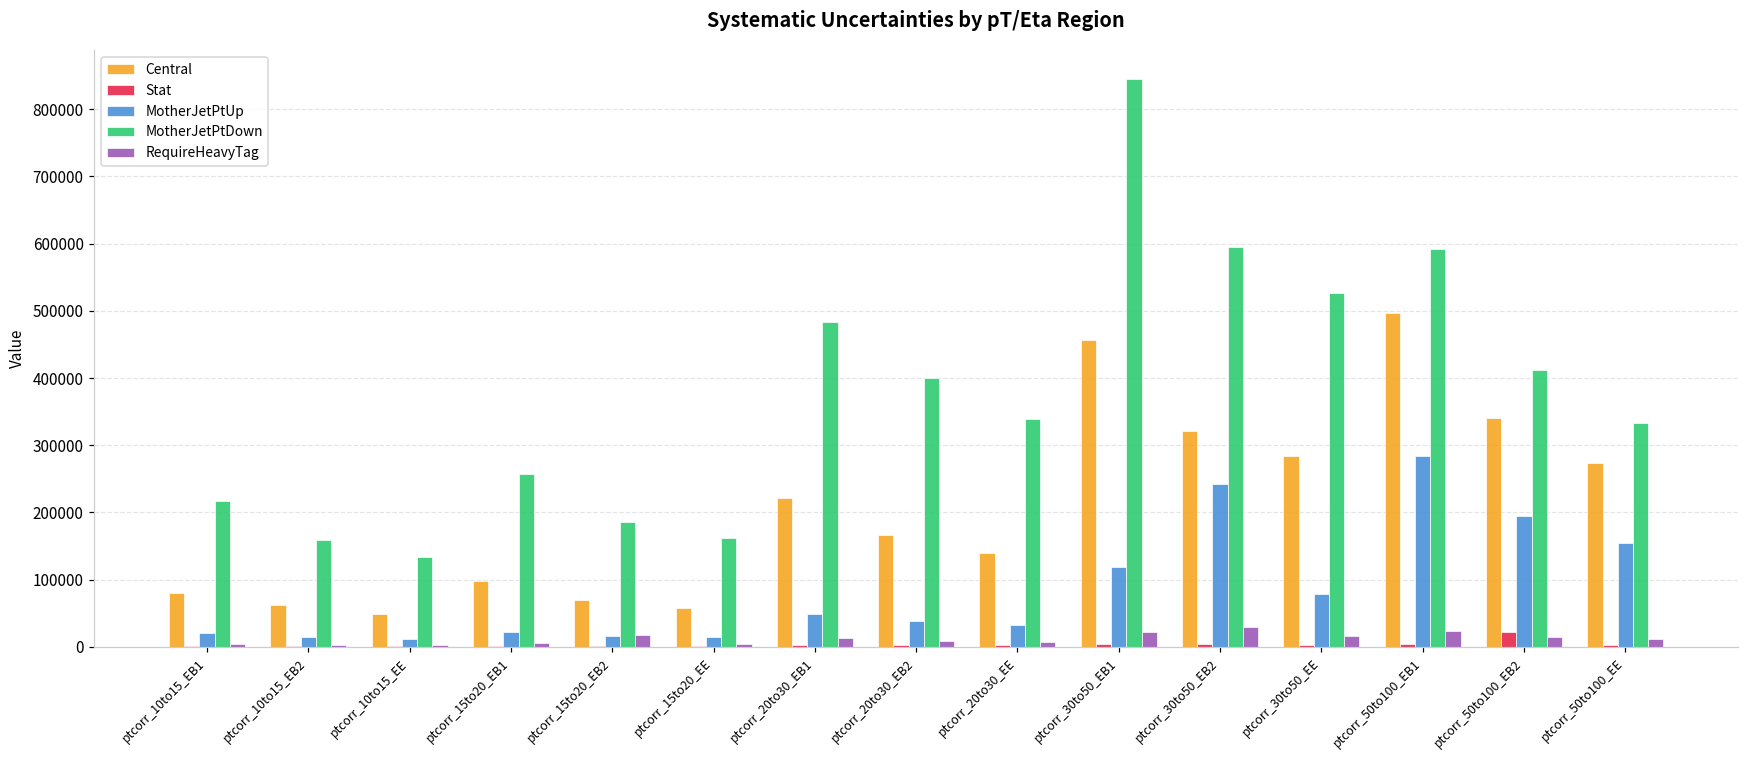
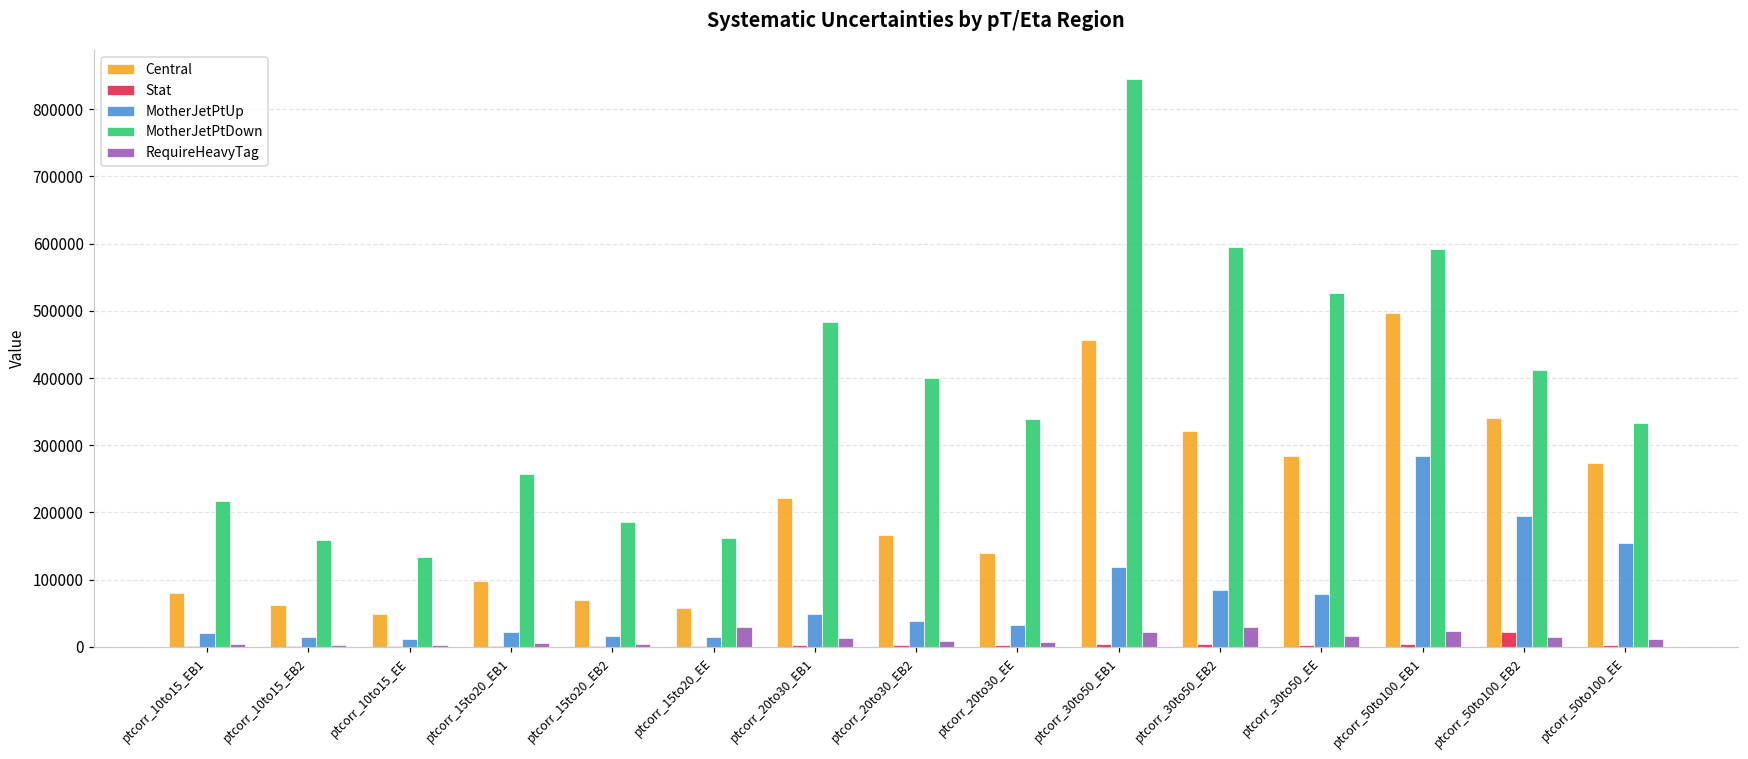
  {
    "Central": {
      "ptcorr_10to15_EB1": 80000,
      "ptcorr_10to15_EB2": 60000,
      "ptcorr_10to15_EE": 50000,
      "ptcorr_15to20_EB1": 100000,
      "ptcorr_15to20_EB2": 70000,
      "ptcorr_15to20_EE": 60000,
      "ptcorr_20to30_EB1": 220000,
      "ptcorr_20to30_EB2": 170000,
      "ptcorr_20to30_EE": 140000,
      "ptcorr_30to50_EB1": 460000,
      "ptcorr_30to50_EB2": 320000,
      "ptcorr_30to50_EE": 280000,
      "ptcorr_50to100_EB1": 500000,
      "ptcorr_50to100_EB2": 340000,
      "ptcorr_50to100_EE": 270000
    },
    "Stat": {
      "ptcorr_30to50_EB1": 0,
      "ptcorr_50to100_EB1": 0,
      "ptcorr_50to100_EB2": 20000
    },
    "MotherJetPtUp": {
      "ptcorr_10to15_EB1": 20000,
      "ptcorr_10to15_EB2": 10000,
      "ptcorr_10to15_EE": 10000,
      "ptcorr_15to20_EB1": 20000,
      "ptcorr_15to20_EB2": 20000,
      "ptcorr_15to20_EE": 10000,
      "ptcorr_20to30_EB1": 50000,
      "ptcorr_20to30_EB2": 40000,
      "ptcorr_20to30_EE": 30000,
      "ptcorr_30to50_EB1": 120000,
-     "ptcorr_30to50_EB2": 240000,
+     "ptcorr_30to50_EB2": 80000,
      "ptcorr_30to50_EE": 80000,
      "ptcorr_50to100_EB1": 280000,
      "ptcorr_50to100_EB2": 190000,
      "ptcorr_50to100_EE": 150000
    },
    "MotherJetPtDown": {
      "ptcorr_10to15_EB1": 220000,
      "ptcorr_10to15_EB2": 160000,
      "ptcorr_10to15_EE": 130000,
      "ptcorr_15to20_EB1": 260000,
      "ptcorr_15to20_EB2": 190000,
      "ptcorr_15to20_EE": 160000,
      "ptcorr_20to30_EB1": 480000,
      "ptcorr_20to30_EB2": 400000,
      "ptcorr_20to30_EE": 340000,
      "ptcorr_30to50_EB1": 850000,
      "ptcorr_30to50_EB2": 590000,
      "ptcorr_30to50_EE": 530000,
      "ptcorr_50to100_EB1": 590000,
      "ptcorr_50to100_EB2": 410000,
      "ptcorr_50to100_EE": 330000
    },
    "RequireHeavyTag": {
      "ptcorr_10to15_EB1": 0,
      "ptcorr_15to20_EB1": 10000,
-     "ptcorr_15to20_EB2": 20000,
-     "ptcorr_15to20_EE": 0,
+     "ptcorr_15to20_EB2": 0,
+     "ptcorr_15to20_EE": 30000,
      "ptcorr_20to30_EB1": 10000,
      "ptcorr_20to30_EB2": 10000,
      "ptcorr_20to30_EE": 10000,
      "ptcorr_30to50_EB1": 20000,
      "ptcorr_30to50_EB2": 30000,
      "ptcorr_30to50_EE": 20000,
      "ptcorr_50to100_EB1": 20000,
      "ptcorr_50to100_EB2": 20000,
      "ptcorr_50to100_EE": 10000
    }
  }
